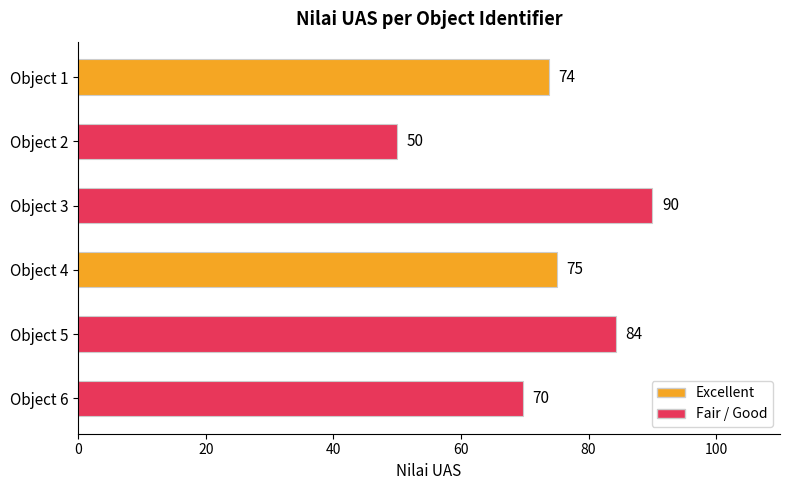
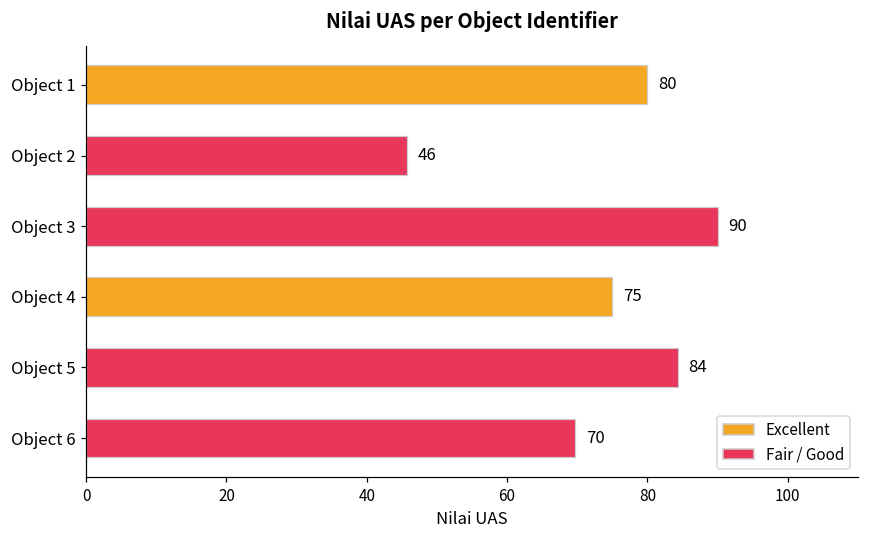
  {
-   "Object 1": 74,
-   "Object 2": 50,
+   "Object 1": 80,
+   "Object 2": 46,
    "Object 3": 90,
    "Object 4": 75,
    "Object 5": 84,
    "Object 6": 70
  }
